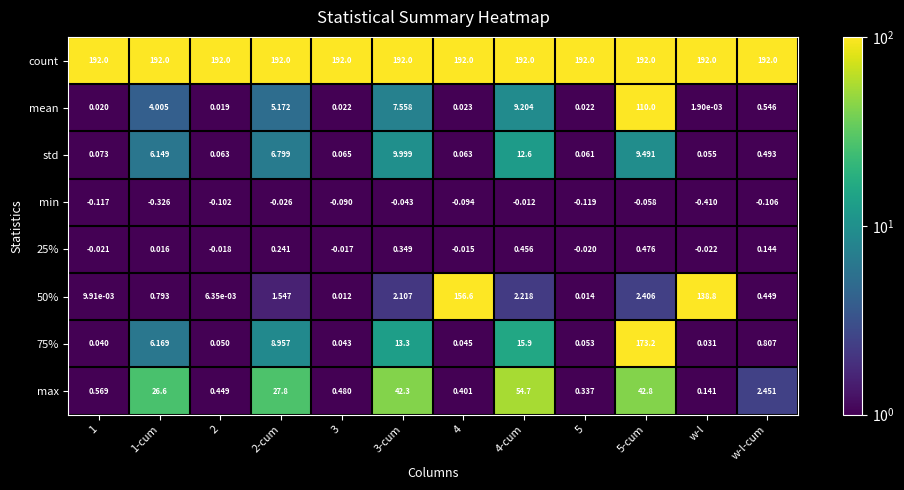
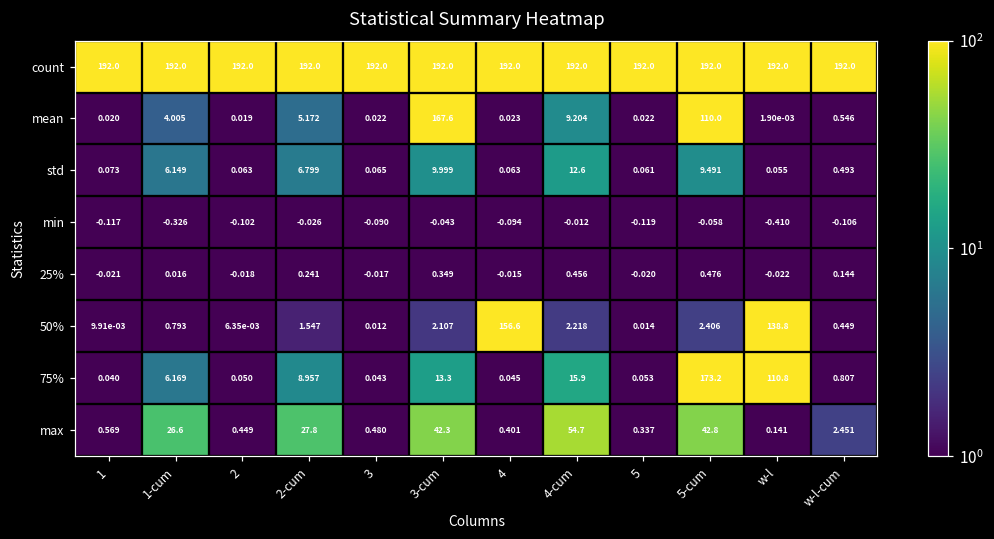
  {
    "count": {
      "1": "192.0",
      "1-cum": "192.0",
      "2": "192.0",
      "2-cum": "192.0",
      "3": "192.0",
      "3-cum": "192.0",
      "4": "192.0",
      "4-cum": "192.0",
      "5": "192.0",
      "5-cum": "192.0",
      "w-l": "192.0",
      "w-l-cum": "192.0"
    },
    "mean": {
      "1": "0.020",
      "1-cum": "4.005",
      "2": "0.019",
      "2-cum": "5.172",
      "3": "0.022",
-     "3-cum": "7.558",
+     "3-cum": "167.6",
      "4": "0.023",
      "4-cum": "9.204",
      "5": "0.022",
      "5-cum": "110.0",
      "w-l": "1.90e-03",
      "w-l-cum": "0.546"
    },
    "std": {
      "1": "0.073",
      "1-cum": "6.149",
      "2": "0.063",
      "2-cum": "6.799",
      "3": "0.065",
      "3-cum": "9.999",
      "4": "0.063",
      "4-cum": "12.6",
      "5": "0.061",
      "5-cum": "9.491",
      "w-l": "0.055",
      "w-l-cum": "0.493"
    },
    "min": {
      "1": "-0.117",
      "1-cum": "-0.326",
      "2": "-0.102",
      "2-cum": "-0.026",
      "3": "-0.090",
      "3-cum": "-0.043",
      "4": "-0.094",
      "4-cum": "-0.012",
      "5": "-0.119",
      "5-cum": "-0.058",
      "w-l": "-0.410",
      "w-l-cum": "-0.106"
    },
    "25%": {
      "1": "-0.021",
      "1-cum": "0.016",
      "2": "-0.018",
      "2-cum": "0.241",
      "3": "-0.017",
      "3-cum": "0.349",
      "4": "-0.015",
      "4-cum": "0.456",
      "5": "-0.020",
      "5-cum": "0.476",
      "w-l": "-0.022",
      "w-l-cum": "0.144"
    },
    "50%": {
      "1": "9.91e-03",
      "1-cum": "0.793",
      "2": "6.35e-03",
      "2-cum": "1.547",
      "3": "0.012",
      "3-cum": "2.107",
      "4": "156.6",
      "4-cum": "2.218",
      "5": "0.014",
      "5-cum": "2.406",
      "w-l": "138.8",
      "w-l-cum": "0.449"
    },
    "75%": {
      "1": "0.040",
      "1-cum": "6.169",
      "2": "0.050",
      "2-cum": "8.957",
      "3": "0.043",
      "3-cum": "13.3",
      "4": "0.045",
      "4-cum": "15.9",
      "5": "0.053",
      "5-cum": "173.2",
-     "w-l": "0.031",
+     "w-l": "110.8",
      "w-l-cum": "0.807"
    },
    "max": {
      "1": "0.569",
      "1-cum": "26.6",
      "2": "0.449",
      "2-cum": "27.8",
      "3": "0.480",
      "3-cum": "42.3",
      "4": "0.401",
      "4-cum": "54.7",
      "5": "0.337",
      "5-cum": "42.8",
      "w-l": "0.141",
      "w-l-cum": "2.451"
    }
  }
